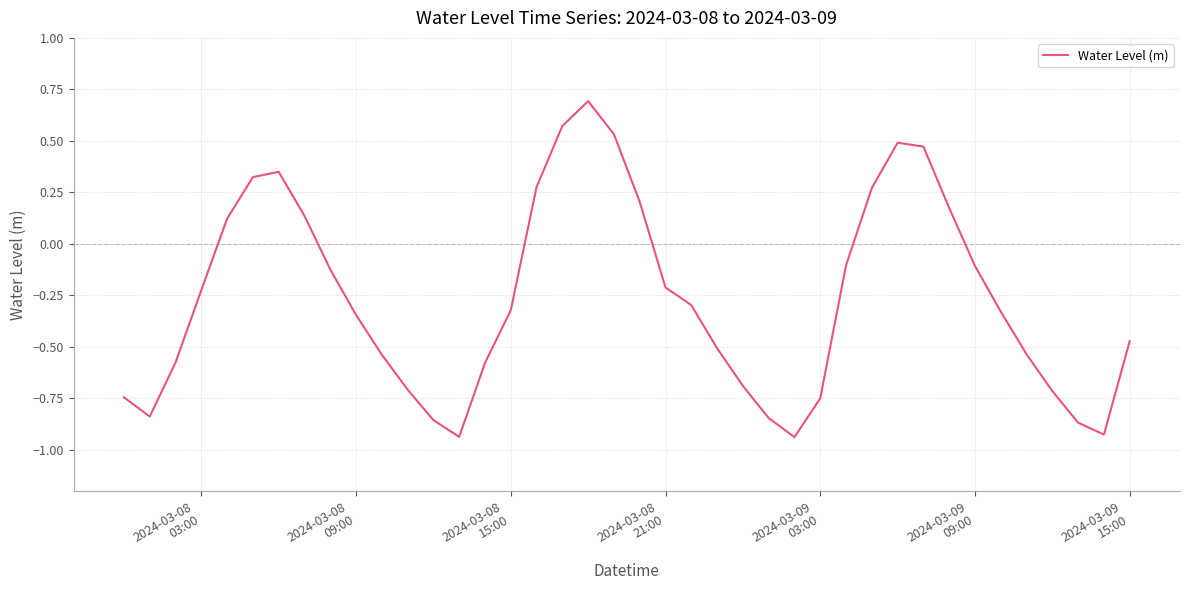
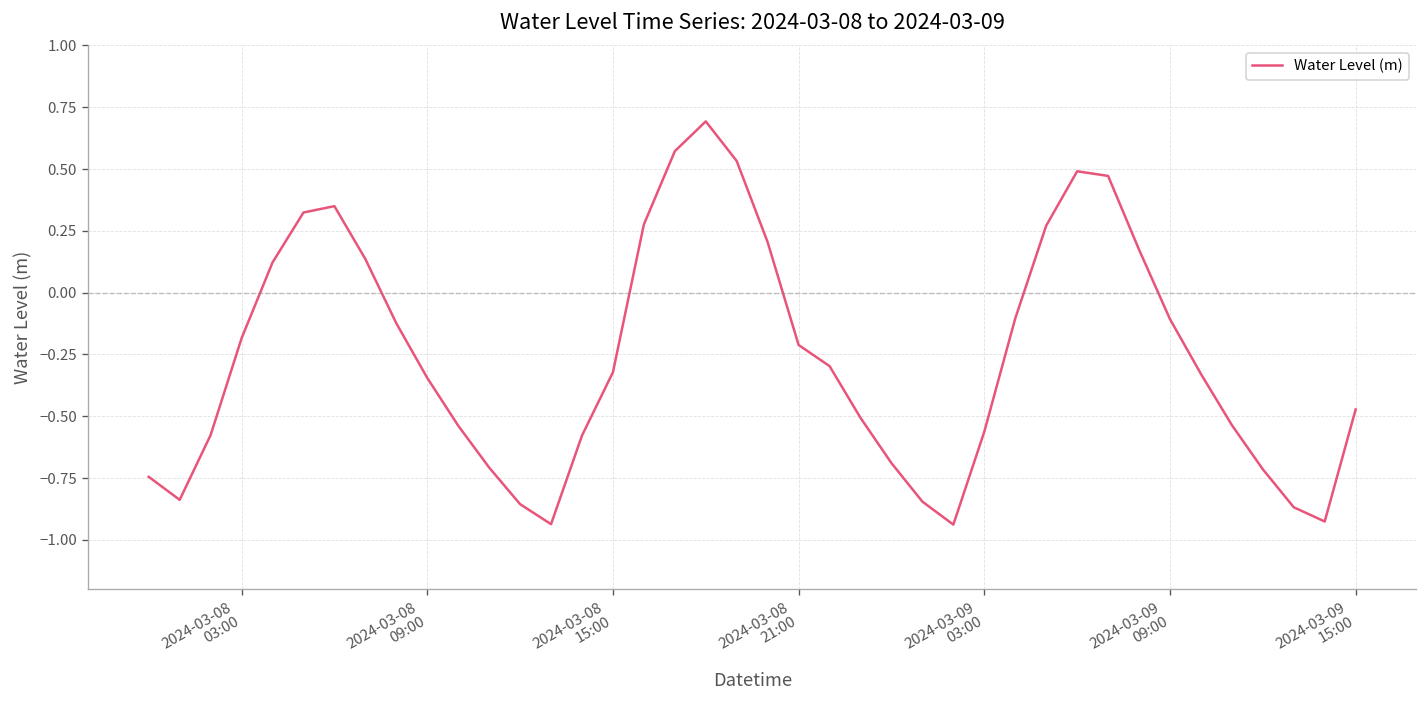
  {
-   "2024-03-08 03:00": -0.22,
+   "2024-03-08 03:00": -0.18,
    "2024-03-08 09:00": -0.34,
    "2024-03-08 15:00": -0.32,
    "2024-03-08 21:00": -0.21,
-   "2024-03-09 03:00": -0.75,
+   "2024-03-09 03:00": -0.56,
    "2024-03-09 09:00": -0.11,
    "2024-03-09 15:00": -0.47
  }
